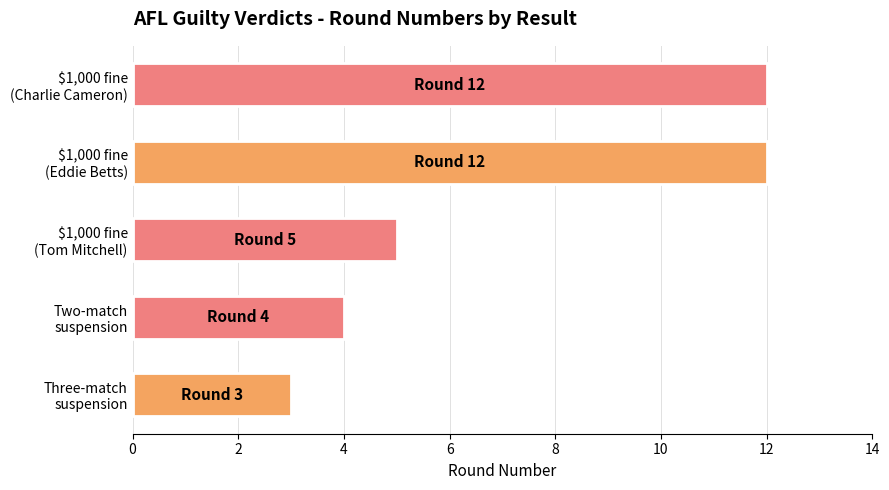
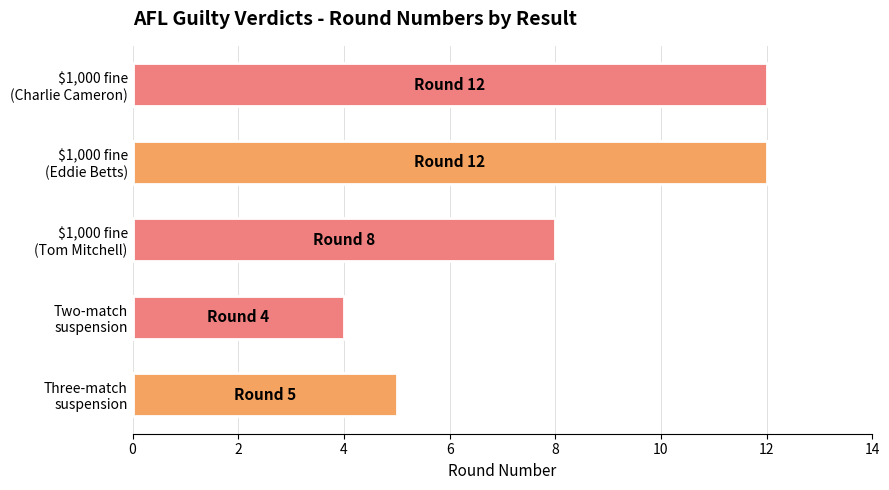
  {
    "$1,000 fine (Charlie Cameron)": 12,
    "$1,000 fine (Eddie Betts)": 12,
-   "$1,000 fine (Tom Mitchell)": 5,
+   "$1,000 fine (Tom Mitchell)": 8,
    "Two-match suspension": 4,
-   "Three-match suspension": 3
+   "Three-match suspension": 5
  }
